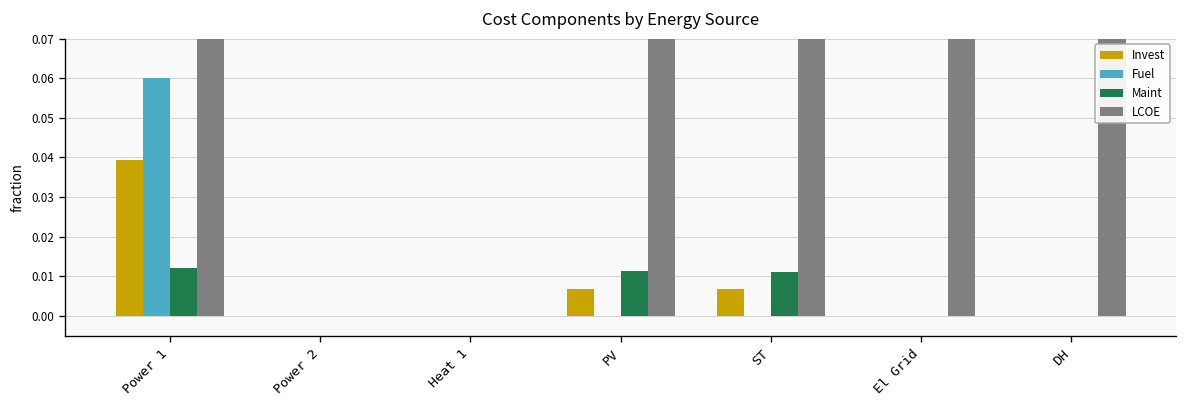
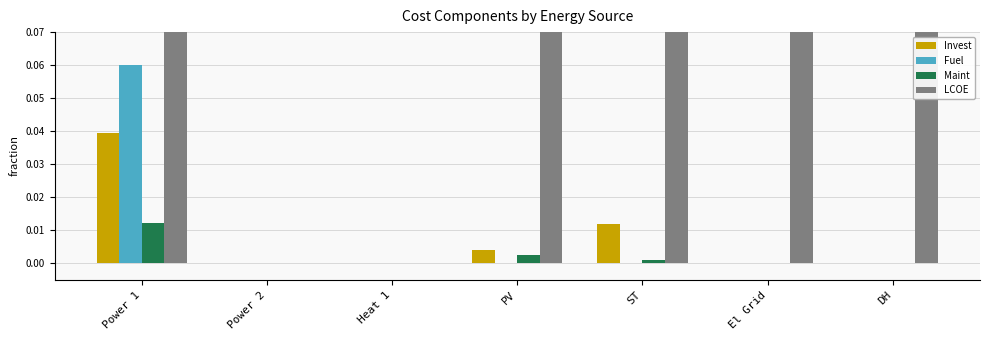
  {
    "Invest": {
      "Power 1": 0.039,
      "Power 2": 0.000,
      "Heat 1": 0.000,
-     "PV": 0.007,
-     "ST": 0.007,
+     "PV": 0.004,
+     "ST": 0.012,
      "El Grid": 0.000,
      "DH": 0.000
    },
    "Fuel": {
      "Power 1": 0.060,
      "Power 2": 0.000,
      "Heat 1": 0.000,
      "PV": 0.000,
      "ST": 0.000,
      "El Grid": 0.000,
      "DH": 0.000
    },
    "Maint": {
      "Power 1": 0.012,
      "Power 2": 0.000,
      "Heat 1": 0.000,
-     "PV": 0.011,
-     "ST": 0.011,
+     "PV": 0.002,
+     "ST": 0.001,
      "El Grid": 0.000,
      "DH": 0.000
    },
    "LCOE": {
      "Power 2": 0.000,
      "Heat 1": 0.000
    }
  }
